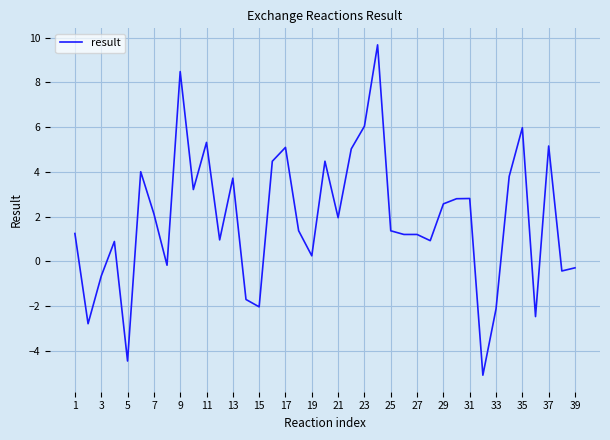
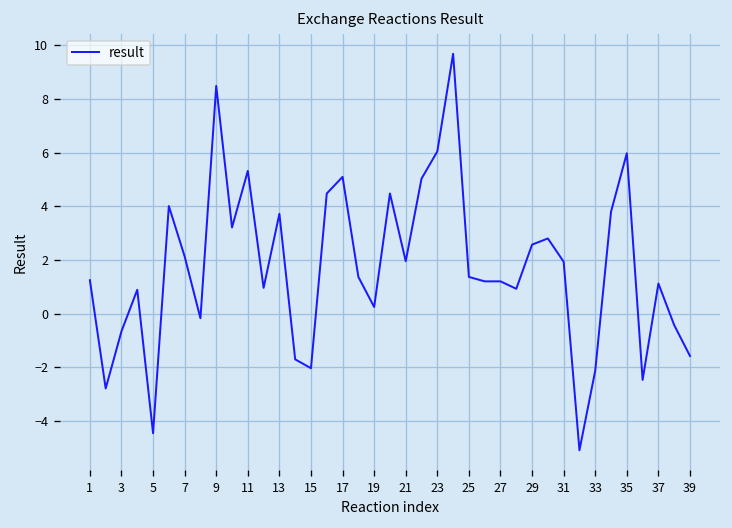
  {
    "1": 1.2,
    "3": -0.7,
    "5": -4.5,
    "7": 2.1,
    "9": 8.5,
    "11": 5.3,
    "13": 3.7,
    "15": -2.0,
    "17": 5.1,
    "19": 0.2,
    "21": 2.0,
    "23": 6.0,
    "25": 1.4,
    "27": 1.2,
    "29": 2.6,
-   "31": 2.8,
+   "31": 1.9,
    "33": -2.1,
    "35": 6.0,
-   "37": 5.2,
-   "39": -0.3
+   "37": 1.1,
+   "39": -1.6
  }
